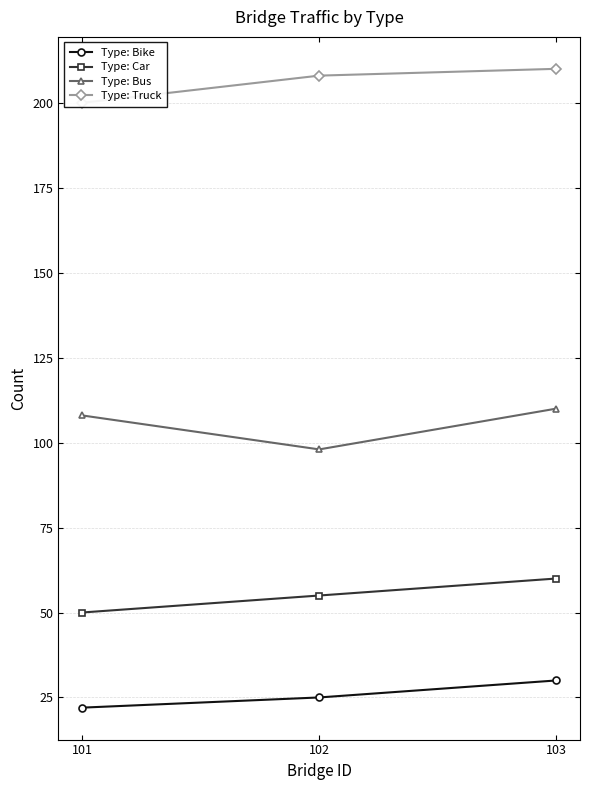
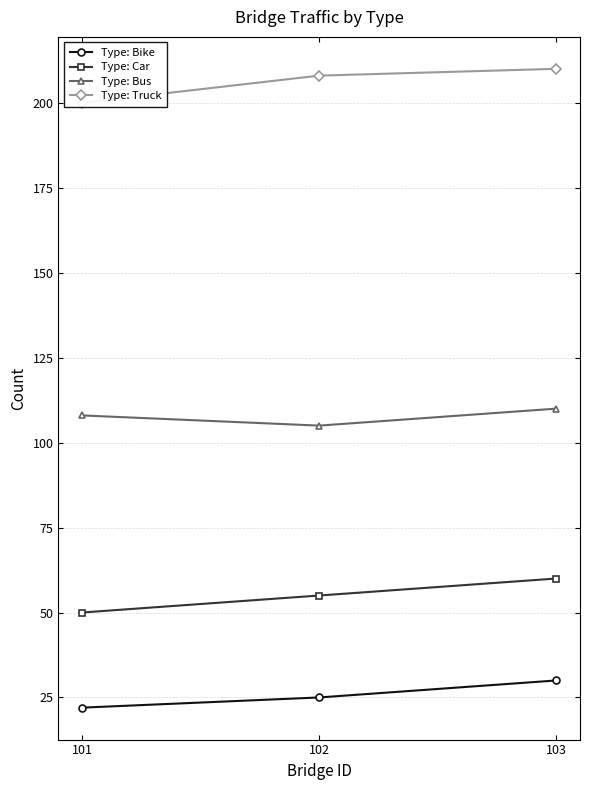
  {
    "Type: Bus": {
      "101": 108,
-     "102": 98,
+     "102": 105,
      "103": 110
    },
    "Type: Truck": {
      "102": 208,
      "103": 210
    }
  }
